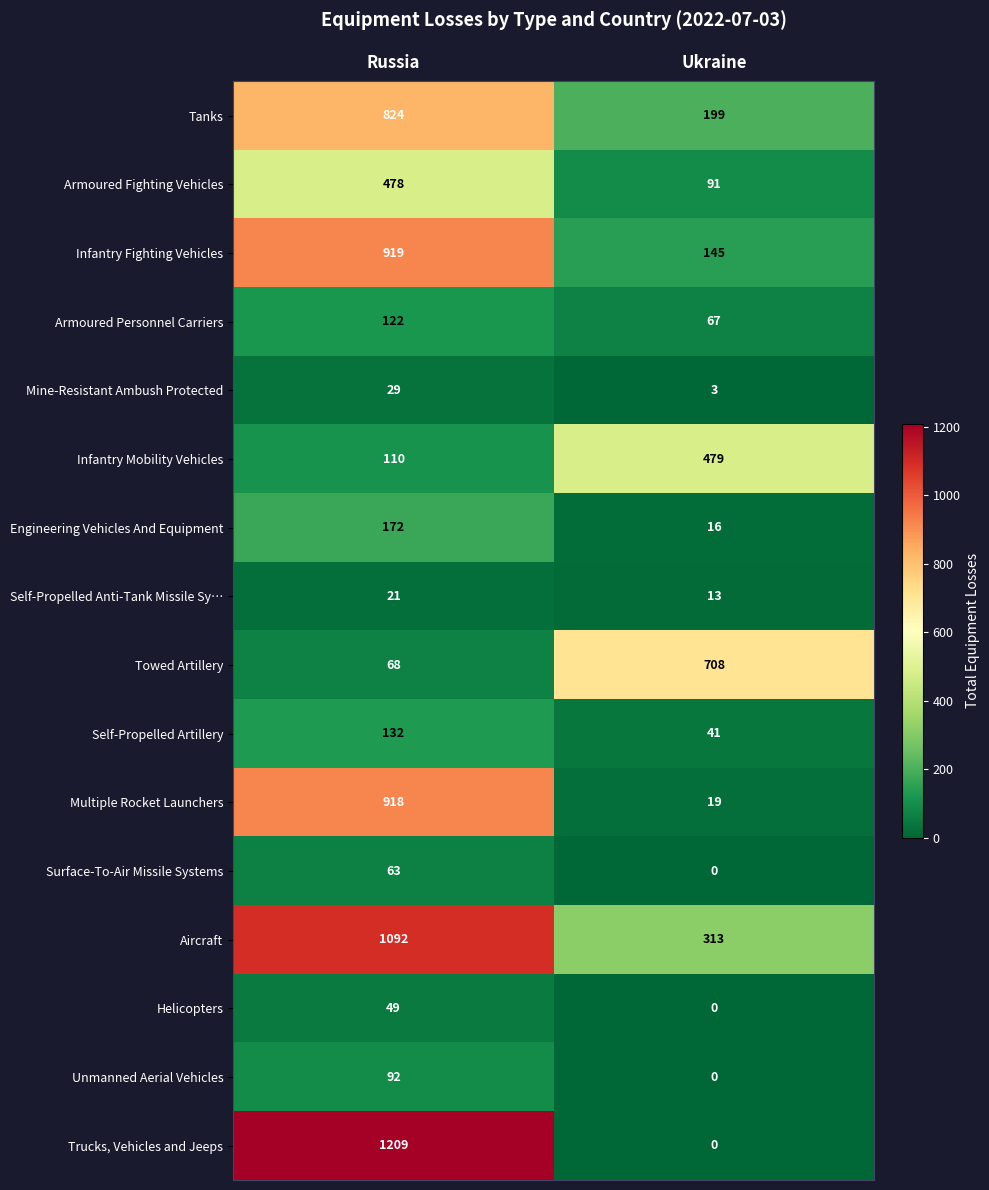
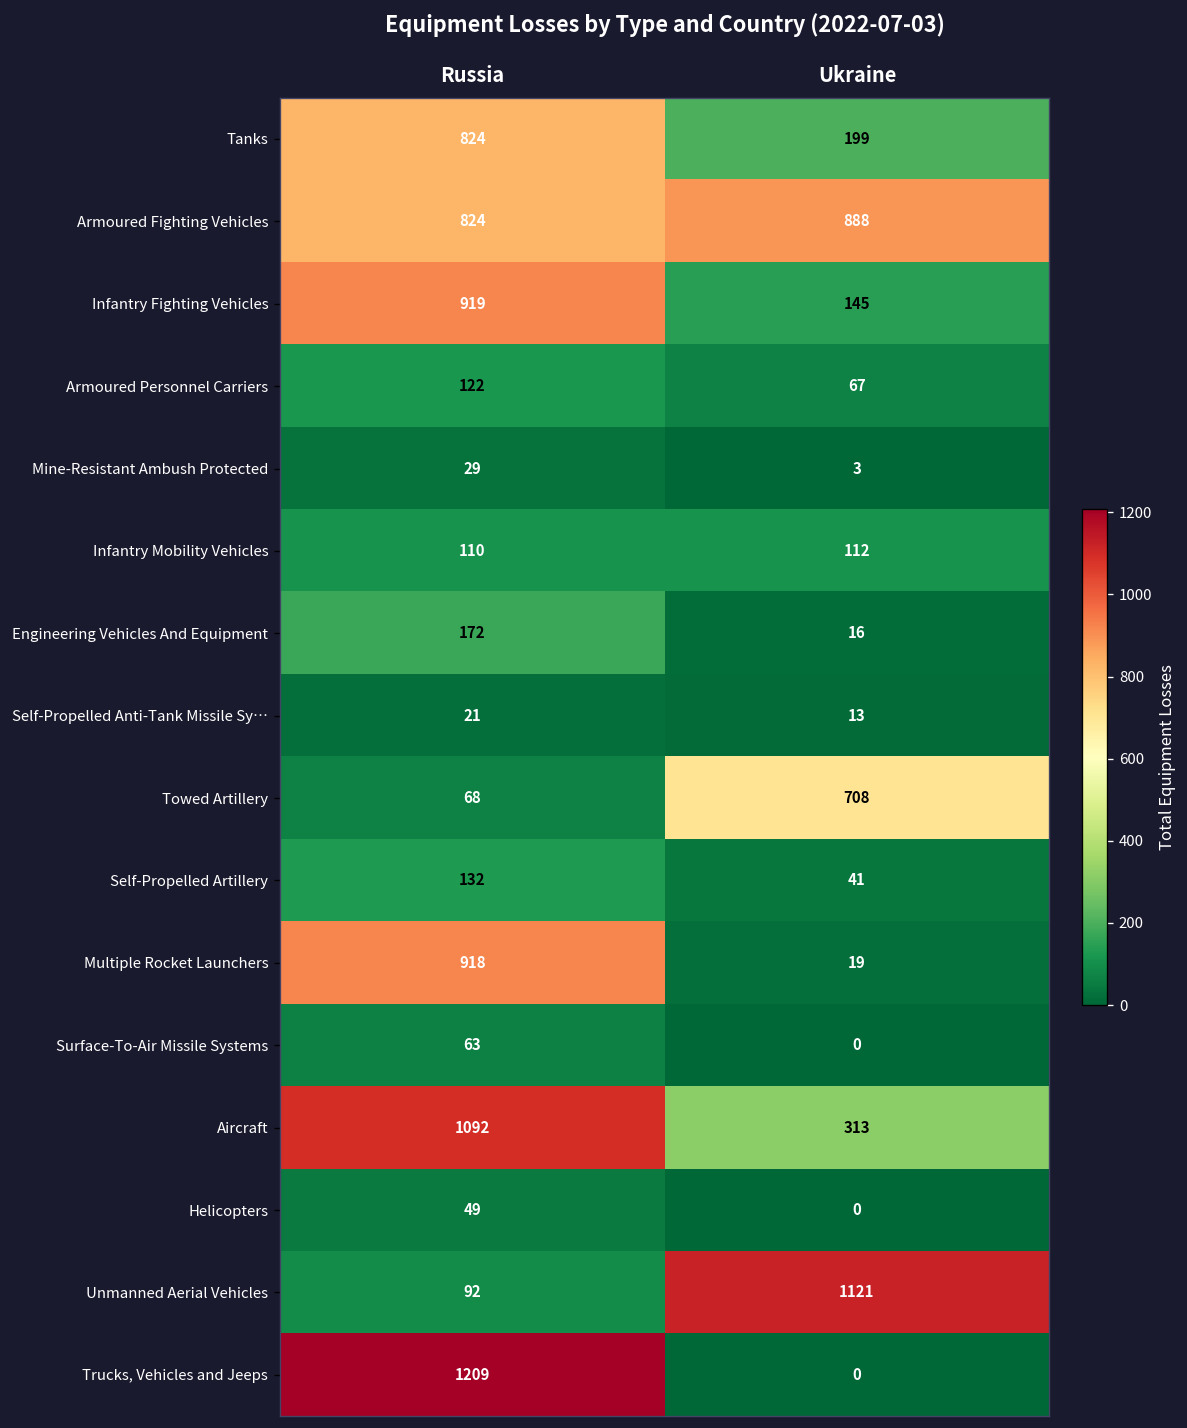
  {
    "Tanks": {
      "Russia": 824,
      "Ukraine": 199
    },
    "Armoured Fighting Vehicles": {
-     "Russia": 478,
-     "Ukraine": 91
+     "Russia": 824,
+     "Ukraine": 888
    },
    "Infantry Fighting Vehicles": {
      "Russia": 919,
      "Ukraine": 145
    },
    "Armoured Personnel Carriers": {
      "Russia": 122,
      "Ukraine": 67
    },
    "Mine-Resistant Ambush Protected": {
      "Russia": 29,
      "Ukraine": 3
    },
    "Infantry Mobility Vehicles": {
      "Russia": 110,
-     "Ukraine": 479
+     "Ukraine": 112
    },
    "Engineering Vehicles And Equipment": {
      "Russia": 172,
      "Ukraine": 16
    },
    "Self-Propelled Anti-Tank Missile Sy…": {
      "Russia": 21,
      "Ukraine": 13
    },
    "Towed Artillery": {
      "Russia": 68,
      "Ukraine": 708
    },
    "Self-Propelled Artillery": {
      "Russia": 132,
      "Ukraine": 41
    },
    "Multiple Rocket Launchers": {
      "Russia": 918,
      "Ukraine": 19
    },
    "Surface-To-Air Missile Systems": {
      "Russia": 63,
      "Ukraine": 0
    },
    "Aircraft": {
      "Russia": 1092,
      "Ukraine": 313
    },
    "Helicopters": {
      "Russia": 49,
      "Ukraine": 0
    },
    "Unmanned Aerial Vehicles": {
      "Russia": 92,
-     "Ukraine": 0
+     "Ukraine": 1121
    },
    "Trucks, Vehicles and Jeeps": {
      "Russia": 1209,
      "Ukraine": 0
    }
  }
